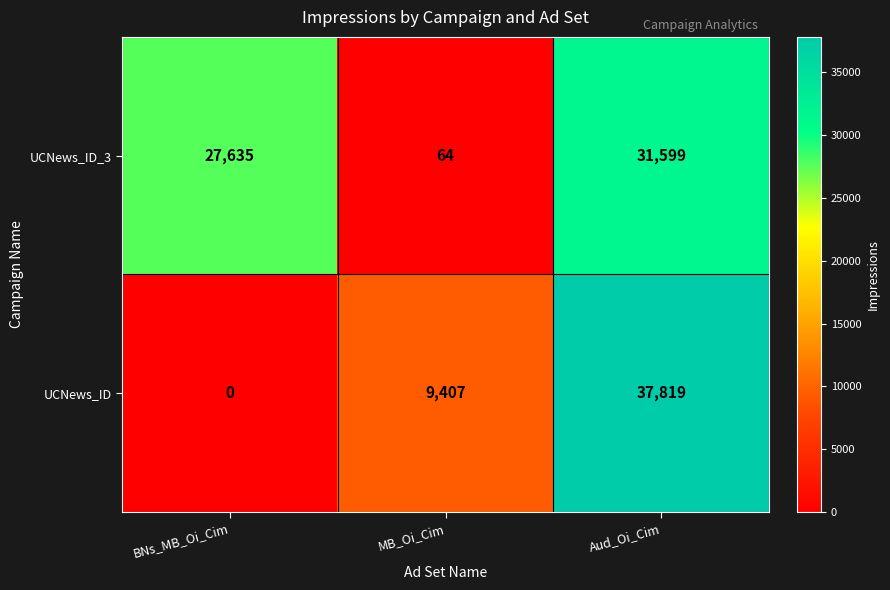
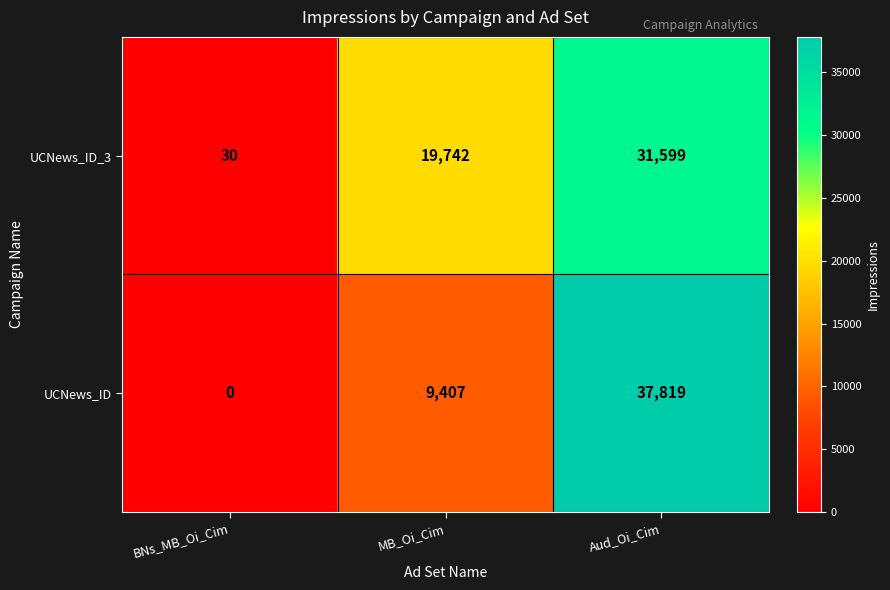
  {
    "UCNews_ID_3": {
-     "BNs_MB_Oi_Cim": "27,635",
-     "MB_Oi_Cim": "64",
+     "BNs_MB_Oi_Cim": "30",
+     "MB_Oi_Cim": "19,742",
      "Aud_Oi_Cim": "31,599"
    },
    "UCNews_ID": {
      "BNs_MB_Oi_Cim": "0",
      "MB_Oi_Cim": "9,407",
      "Aud_Oi_Cim": "37,819"
    }
  }
